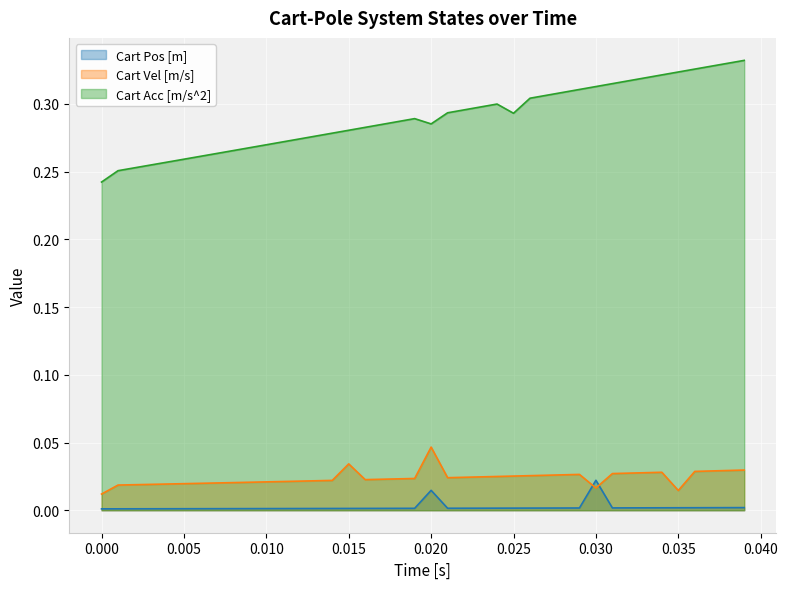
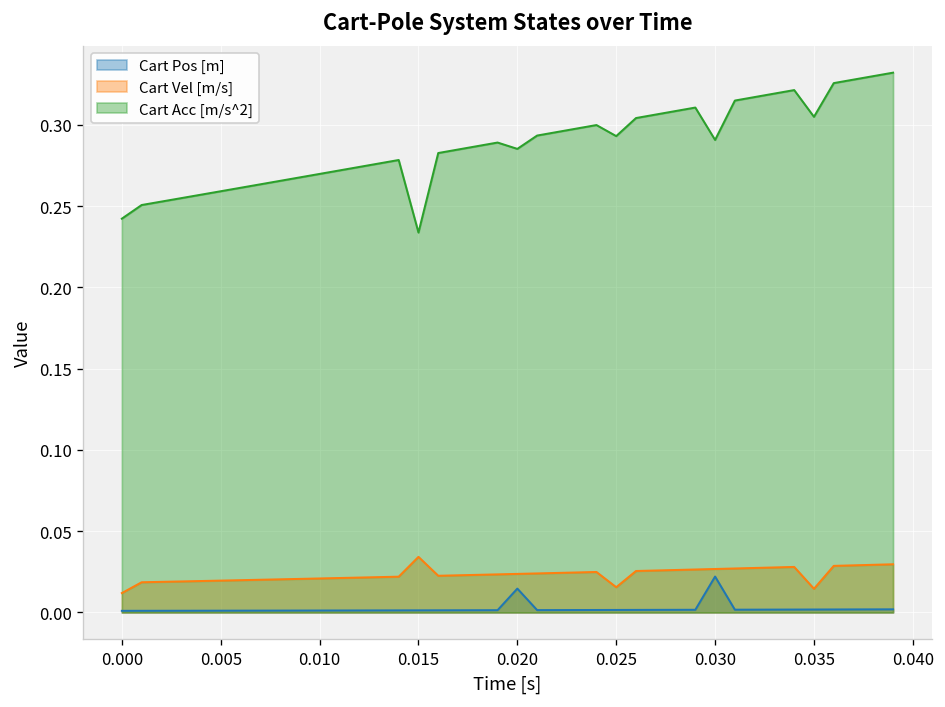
  {
    "Cart Pos [m]": {
      "0.000": 0.001,
      "0.005": 0.001,
      "0.010": 0.001,
      "0.015": 0.001,
      "0.020": 0.015,
      "0.025": 0.002,
      "0.030": 0.022,
      "0.035": 0.002
    },
    "Cart Vel [m/s]": {
      "0.000": 0.012,
      "0.005": 0.020,
      "0.010": 0.021,
      "0.015": 0.034,
-     "0.020": 0.047,
-     "0.025": 0.025,
-     "0.030": 0.016,
+     "0.020": 0.024,
+     "0.025": 0.016,
+     "0.030": 0.027,
      "0.035": 0.015
    },
    "Cart Acc [m/s^2]": {
      "0.000": 0.242,
      "0.005": 0.259,
      "0.010": 0.270,
-     "0.015": 0.281,
+     "0.015": 0.234,
      "0.020": 0.285,
      "0.025": 0.293,
-     "0.030": 0.313,
-     "0.035": 0.324
+     "0.030": 0.291,
+     "0.035": 0.305
    }
  }
